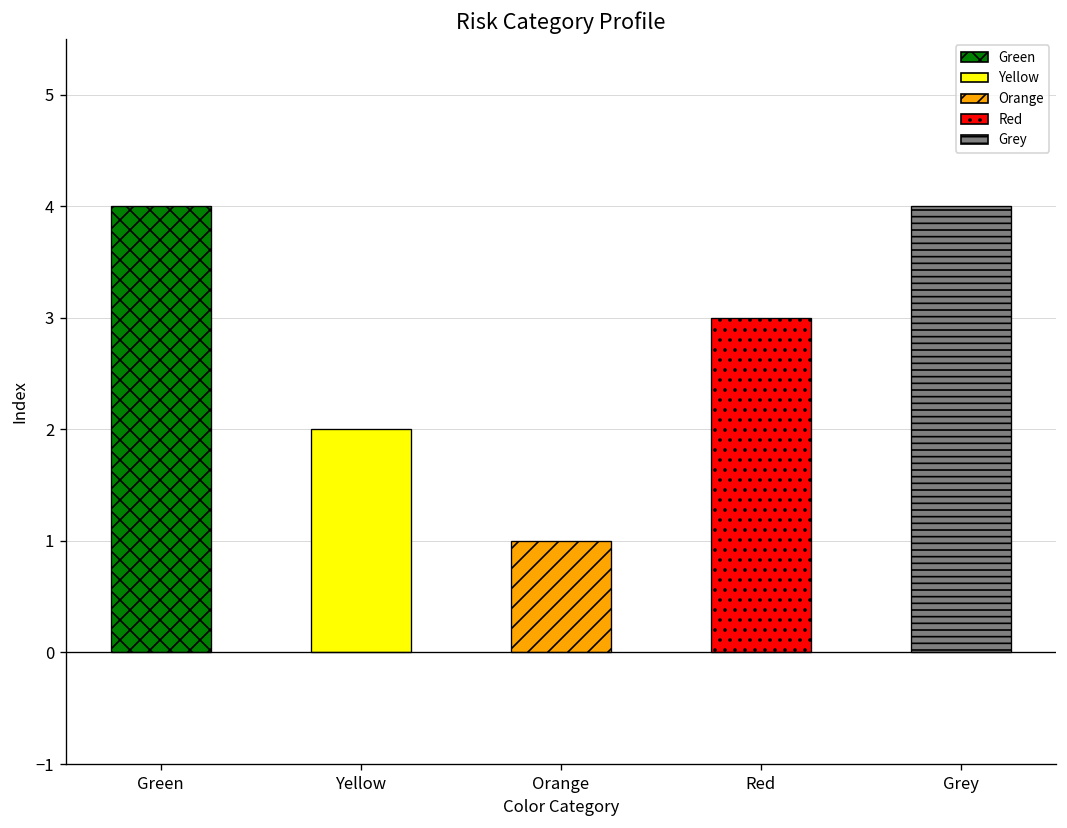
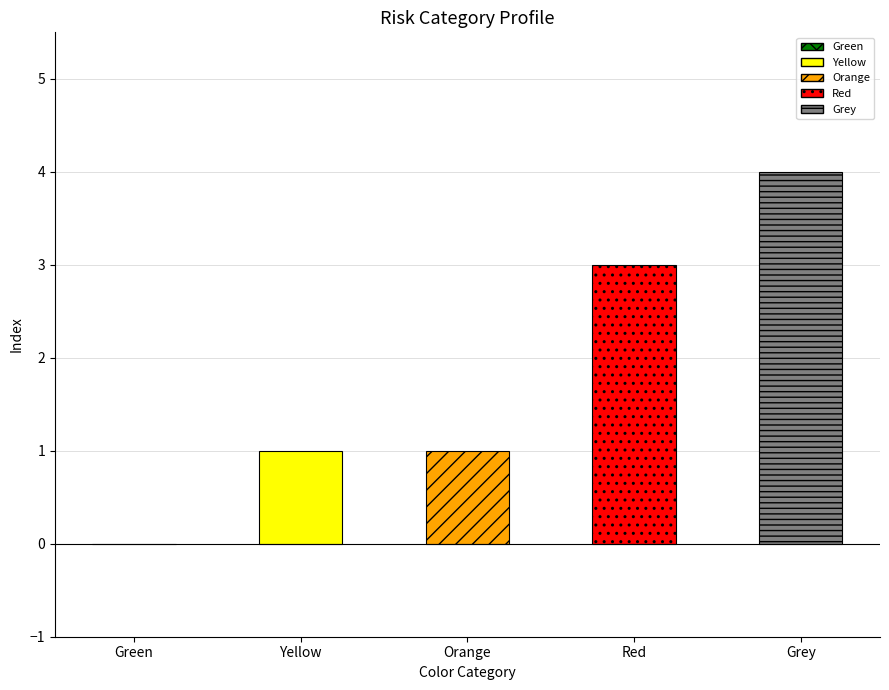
  {
-   "Green": 4,
-   "Yellow": 2,
+   "Green": 0,
+   "Yellow": 1,
    "Orange": 1,
    "Red": 3,
    "Grey": 4
  }
